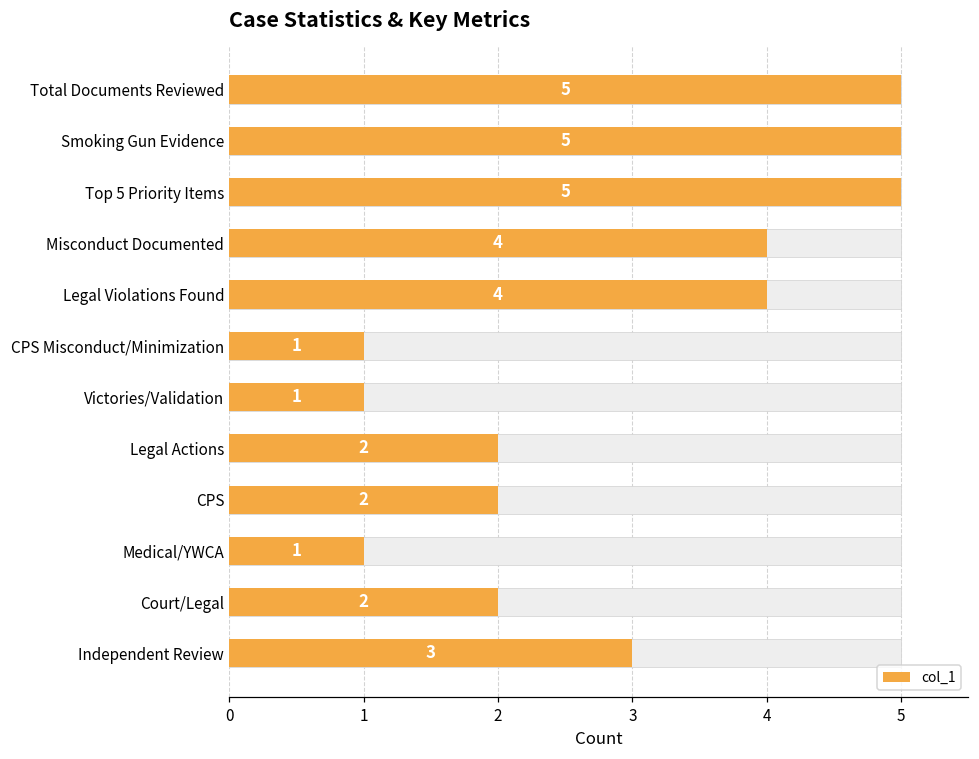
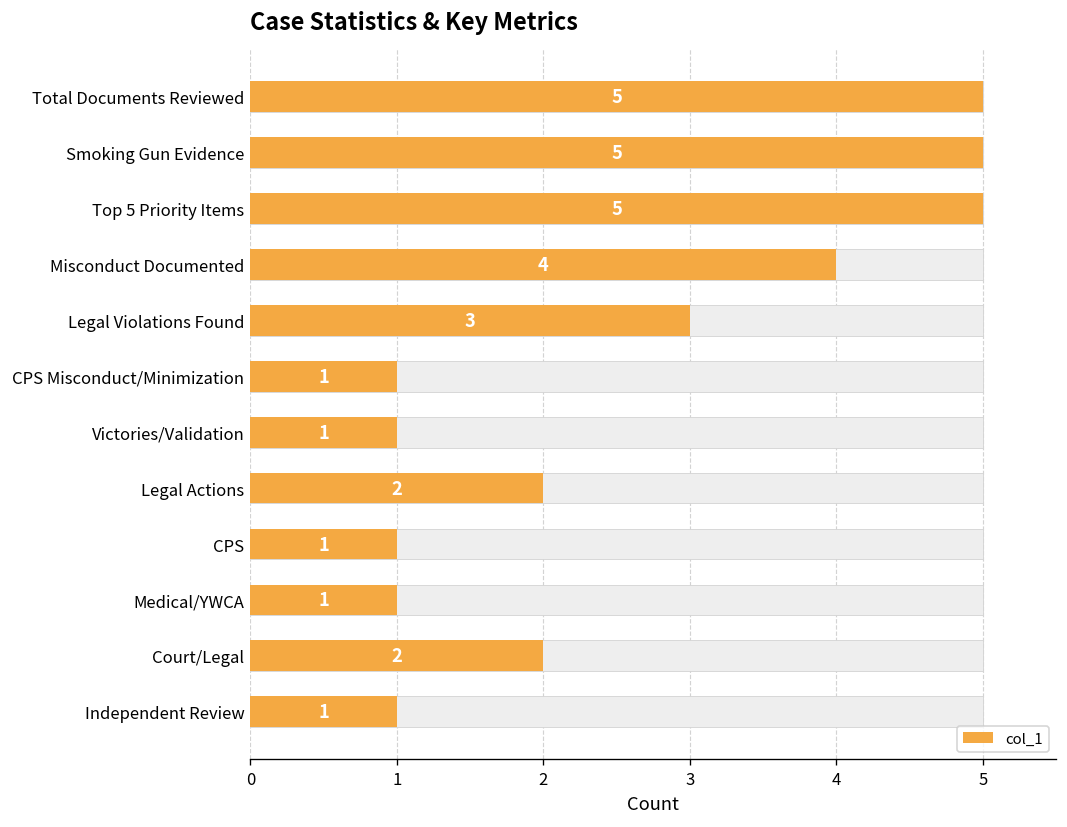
  {
    "col_1": {
      "Total Documents Reviewed": 5,
      "Smoking Gun Evidence": 5,
      "Top 5 Priority Items": 5,
-     "Legal Violations Found": 4,
-     "CPS": 2,
-     "Independent Review": 3
+     "Legal Violations Found": 3,
+     "CPS": 1,
+     "Independent Review": 1
    }
  }
